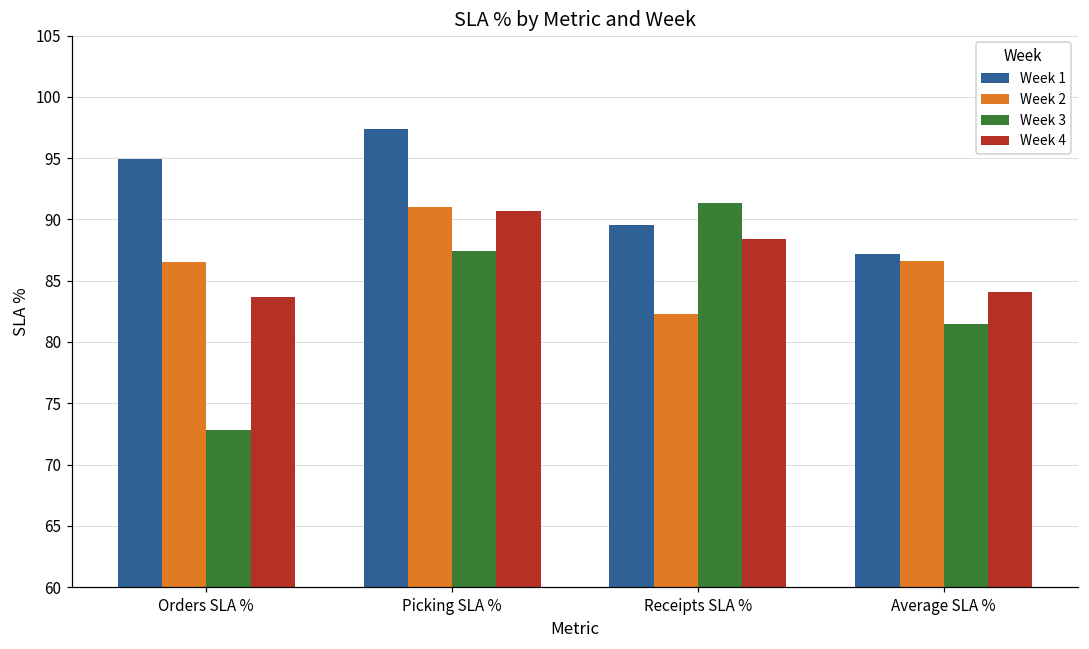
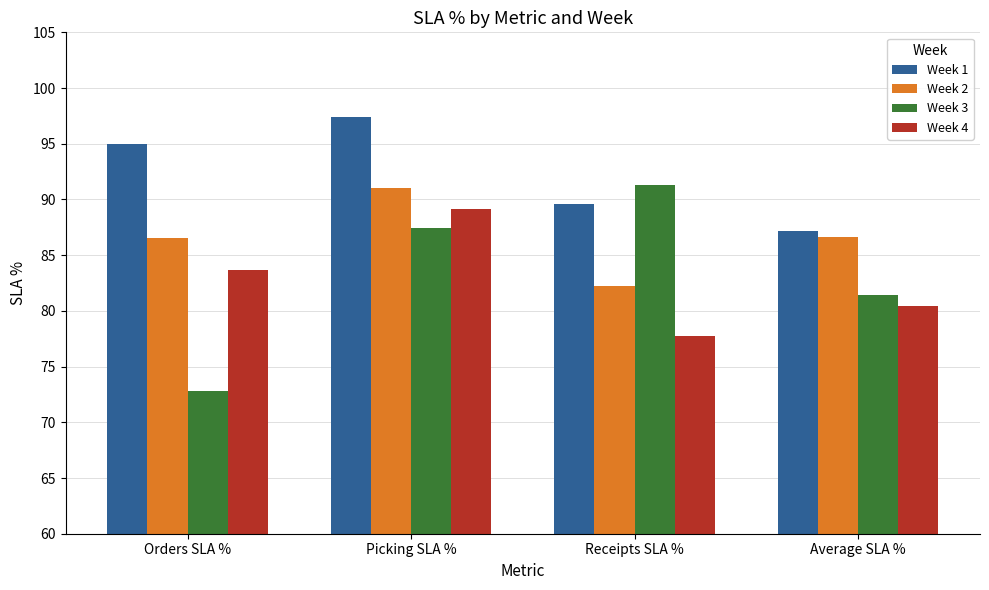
  {
    "Week 1": {
      "Orders SLA %": 94.9,
      "Picking SLA %": 97.4,
      "Receipts SLA %": 89.6,
      "Average SLA %": 87.2
    },
    "Week 2": {
      "Orders SLA %": 86.6,
      "Picking SLA %": 91.0,
      "Receipts SLA %": 82.3,
      "Average SLA %": 86.6
    },
    "Week 3": {
      "Orders SLA %": 72.8,
      "Picking SLA %": 87.4,
      "Receipts SLA %": 91.3,
      "Average SLA %": 81.4
    },
    "Week 4": {
      "Orders SLA %": 83.7,
-     "Picking SLA %": 90.7,
-     "Receipts SLA %": 88.4,
-     "Average SLA %": 84.0
+     "Picking SLA %": 89.1,
+     "Receipts SLA %": 77.8,
+     "Average SLA %": 80.5
    }
  }
